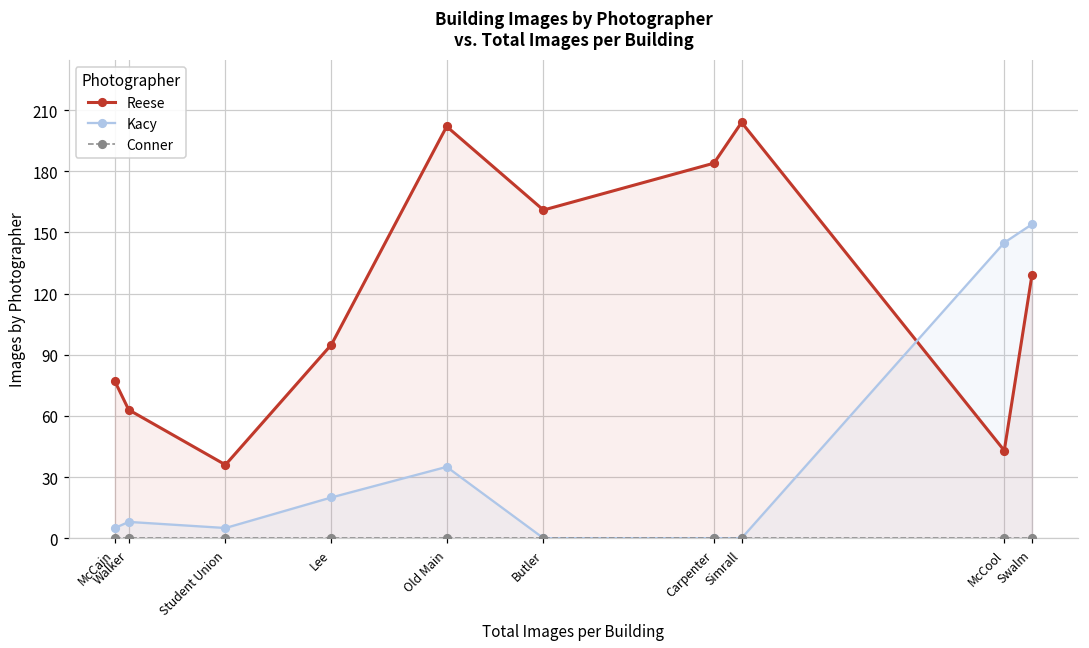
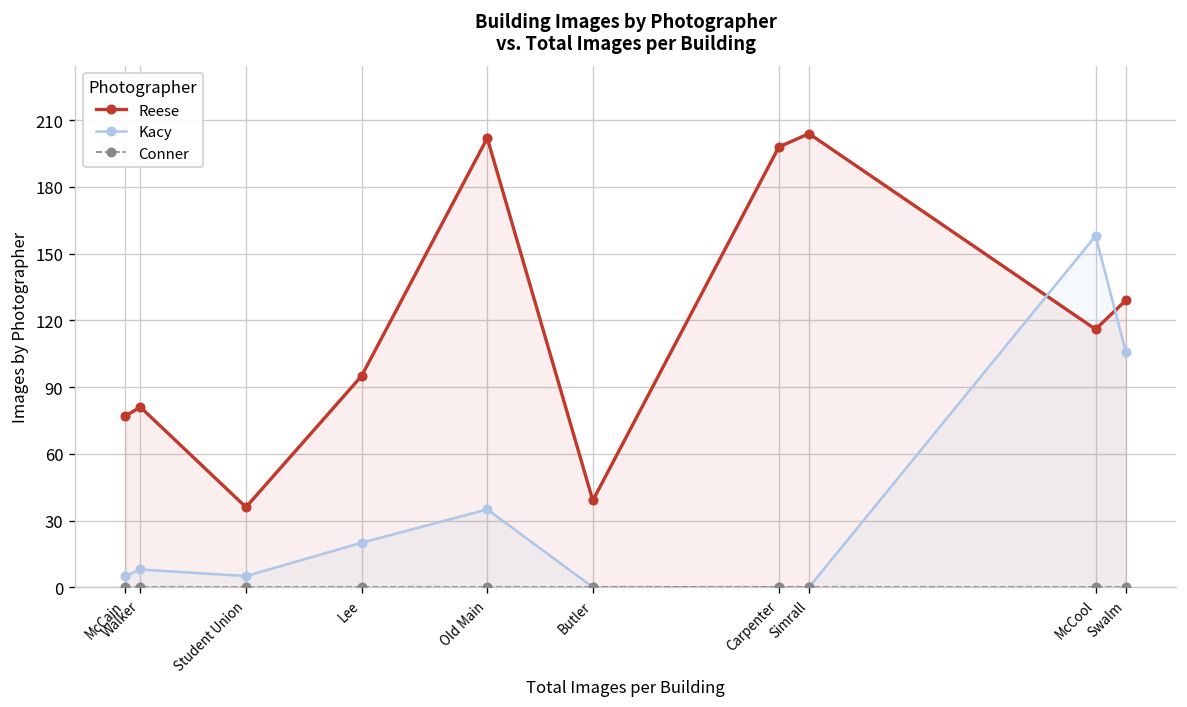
  {
    "Reese": {
      "McCain": 77,
-     "Walker": 63,
+     "Walker": 81,
      "Student Union": 36,
      "Lee": 95,
      "Old Main": 202,
-     "Butler": 161,
-     "Carpenter": 184,
+     "Butler": 39,
+     "Carpenter": 198,
      "Simrall": 204,
-     "McCool": 43,
+     "McCool": 116,
      "Swalm": 129
    },
    "Kacy": {
      "McCain": 5,
      "Walker": 8,
      "Student Union": 5,
      "Lee": 20,
      "Old Main": 35,
-     "McCool": 145,
-     "Swalm": 154
+     "McCool": 158,
+     "Swalm": 106
    },
    "Conner": {
      "McCain": 0,
      "Walker": 0,
      "Student Union": 0,
      "Lee": 0,
      "Old Main": 0,
      "McCool": 0,
      "Swalm": 0
    }
  }
